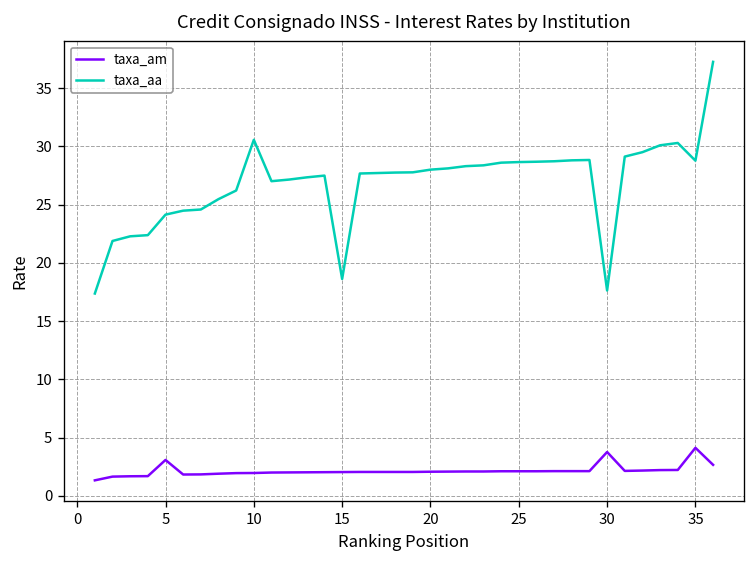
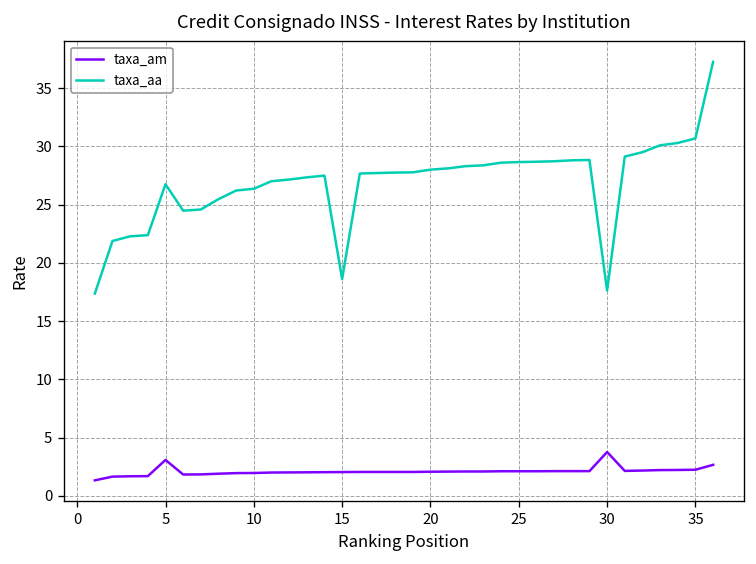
  {
    "taxa_am": {
      "5": 3,
      "10": 2,
      "15": 2,
      "20": 2,
      "25": 2,
      "30": 4,
-     "35": 4
+     "35": 2
    },
    "taxa_aa": {
-     "5": 24,
-     "10": 31,
+     "5": 27,
+     "10": 26,
      "15": 19,
      "20": 28,
      "25": 29,
      "30": 18,
-     "35": 29
+     "35": 31
    }
  }
